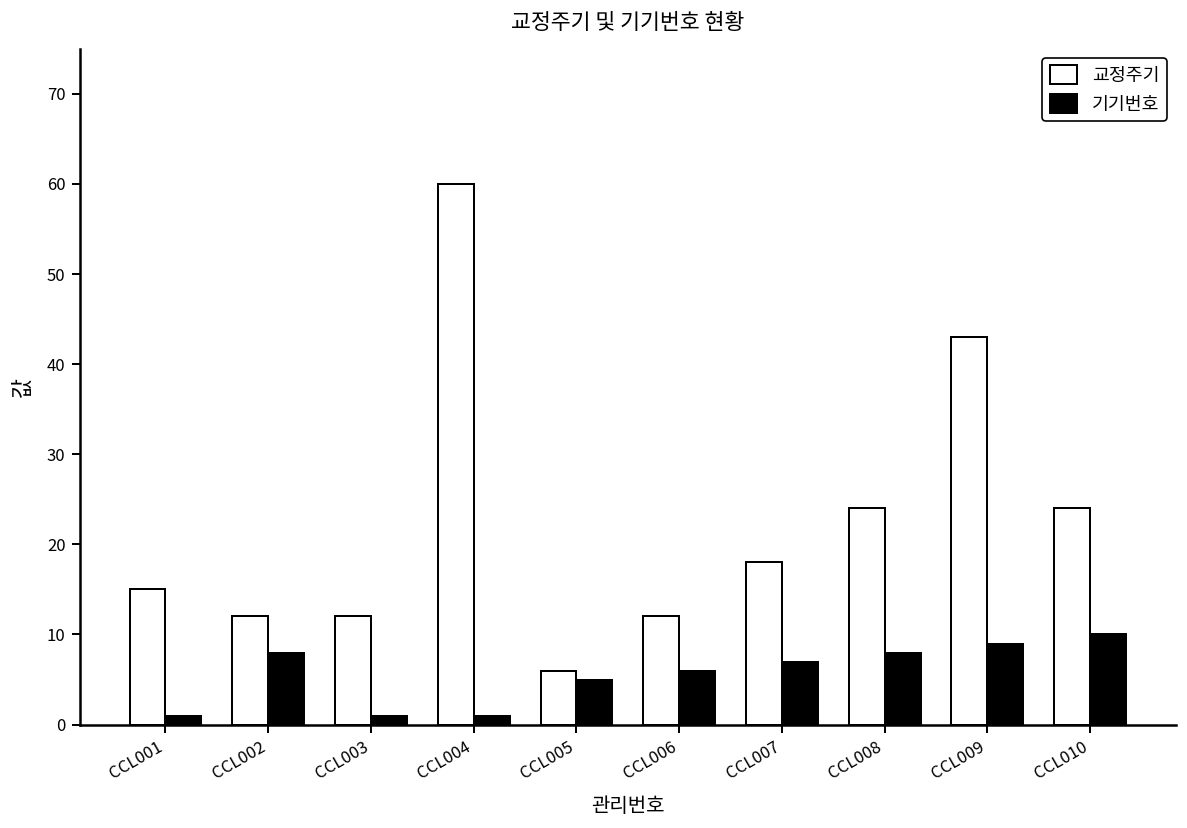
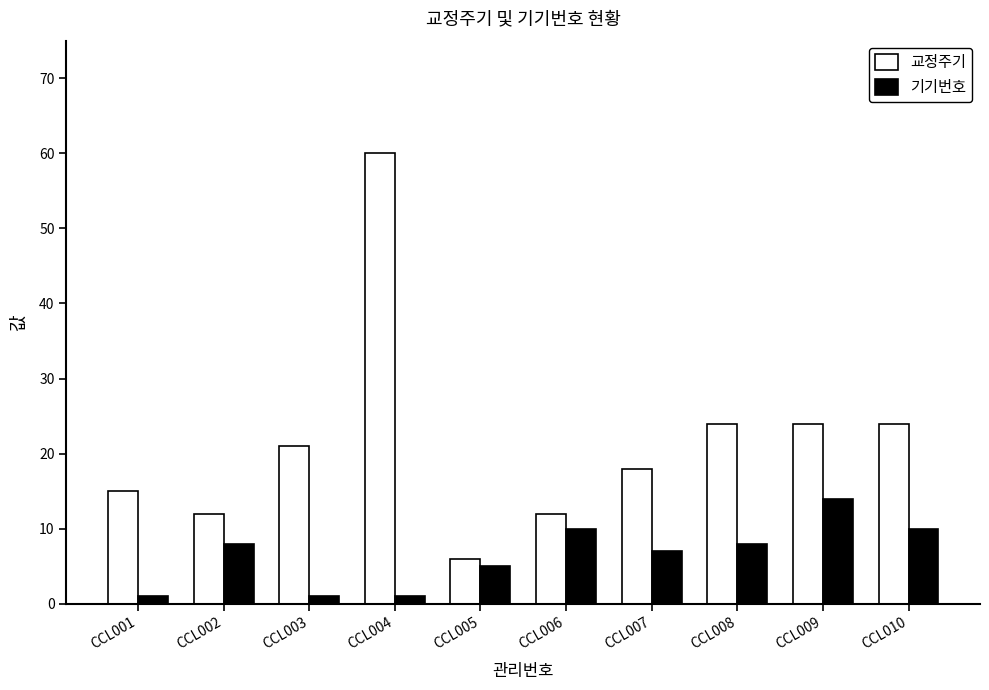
  {
    "교정주기": {
      "CCL001": 15,
      "CCL002": 12,
-     "CCL003": 12,
+     "CCL003": 21,
      "CCL004": 60,
      "CCL005": 6,
      "CCL006": 12,
      "CCL007": 18,
      "CCL008": 24,
-     "CCL009": 43,
+     "CCL009": 24,
      "CCL010": 24
    },
    "기기번호": {
      "CCL001": 1,
      "CCL002": 8,
      "CCL003": 1,
      "CCL004": 1,
      "CCL005": 5,
-     "CCL006": 6,
+     "CCL006": 10,
      "CCL007": 7,
      "CCL008": 8,
-     "CCL009": 9,
+     "CCL009": 14,
      "CCL010": 10
    }
  }
